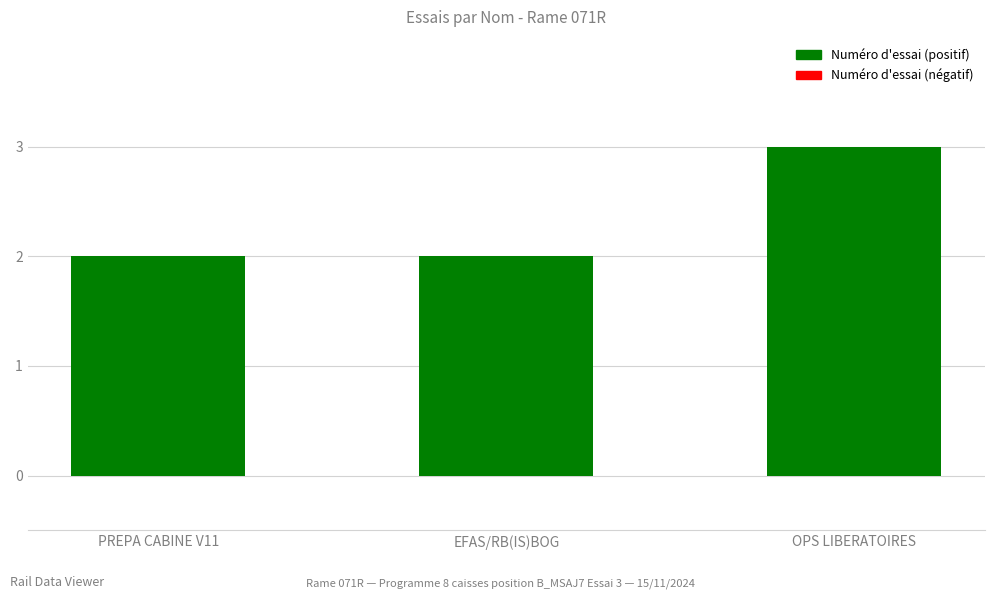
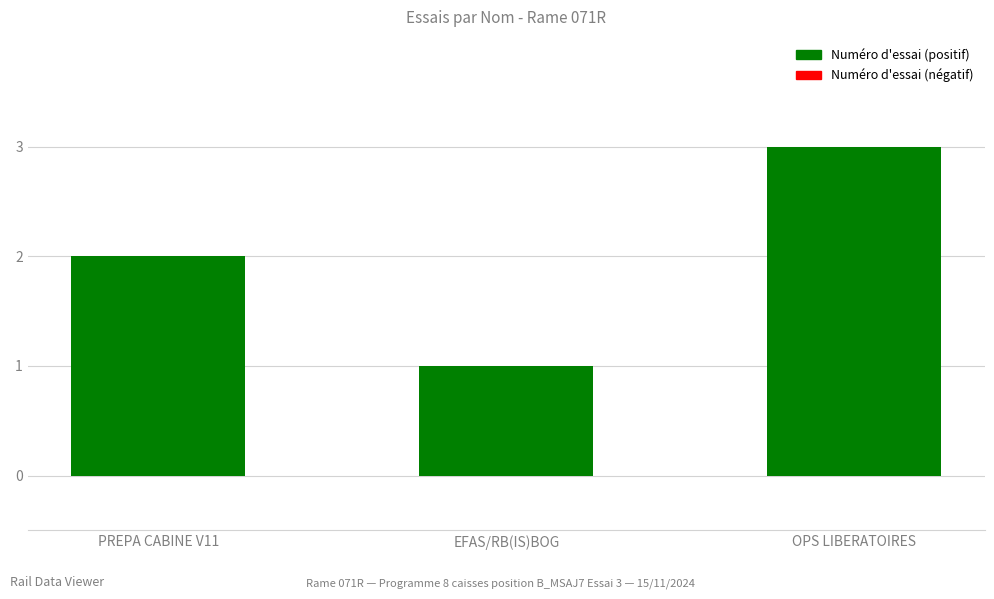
  {
    "PREPA CABINE V11": 2,
-   "EFAS/RB(IS)BOG": 2,
+   "EFAS/RB(IS)BOG": 1,
    "OPS LIBERATOIRES": 3
  }
